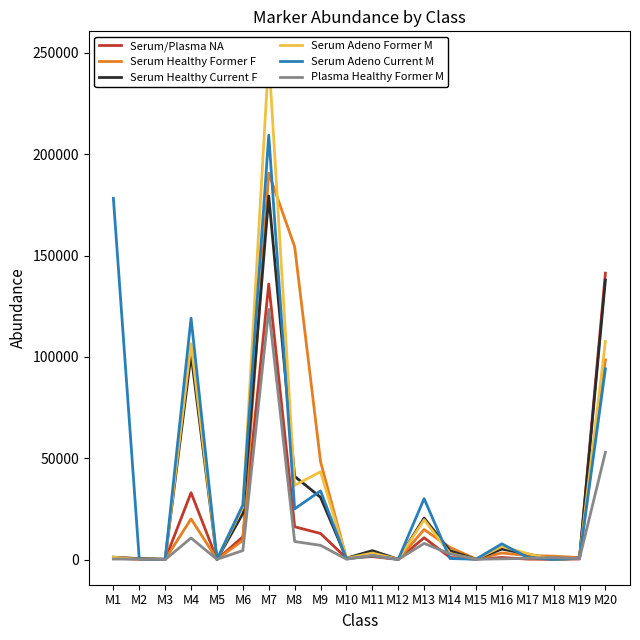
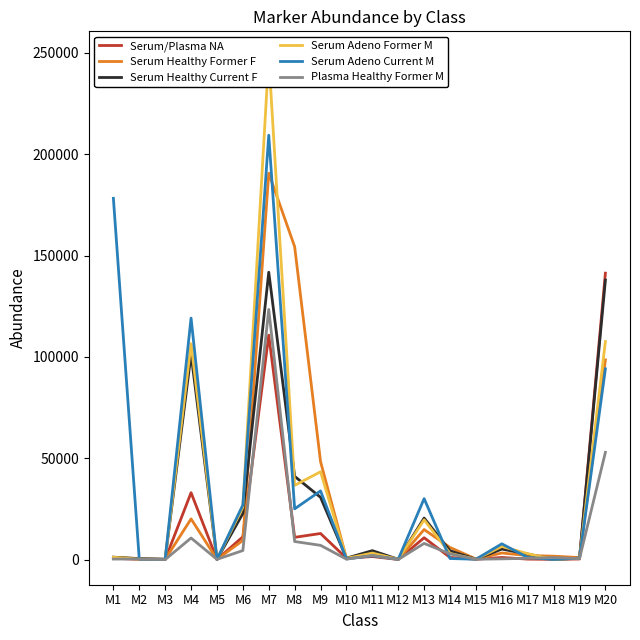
  {
    "Serum/Plasma NA": {
      "M4": 33000,
      "M6": 11000,
-     "M7": 136000,
-     "M8": 16000,
+     "M7": 111000,
+     "M8": 11000,
      "M9": 13000,
      "M13": 11000,
      "M20": 141000
    },
    "Serum Healthy Former F": {
      "M4": 20000,
      "M6": 9000,
      "M7": 191000,
      "M8": 154000,
      "M9": 48000,
      "M13": 15000,
      "M14": 6000,
      "M16": 3000,
      "M20": 99000
    },
    "Serum Healthy Current F": {
      "M4": 101000,
      "M6": 23000,
-     "M7": 179000,
+     "M7": 142000,
      "M8": 41000,
      "M9": 31000,
      "M14": 4000,
      "M16": 5000,
      "M20": 138000
    },
    "Serum Adeno Former M": {
      "M4": 107000,
      "M8": 37000,
      "M9": 43000,
      "M16": 6000,
      "M20": 108000
    },
    "Serum Adeno Current M": {
      "M1": 178000,
      "M4": 119000,
      "M7": 209000,
      "M8": 25000,
      "M9": 34000,
      "M13": 30000,
      "M16": 8000,
      "M20": 94000
    },
    "Plasma Healthy Former M": {
      "M4": 11000,
      "M6": 4000,
      "M7": 123000,
      "M8": 9000,
      "M9": 7000,
      "M13": 8000,
      "M20": 53000
    }
  }
